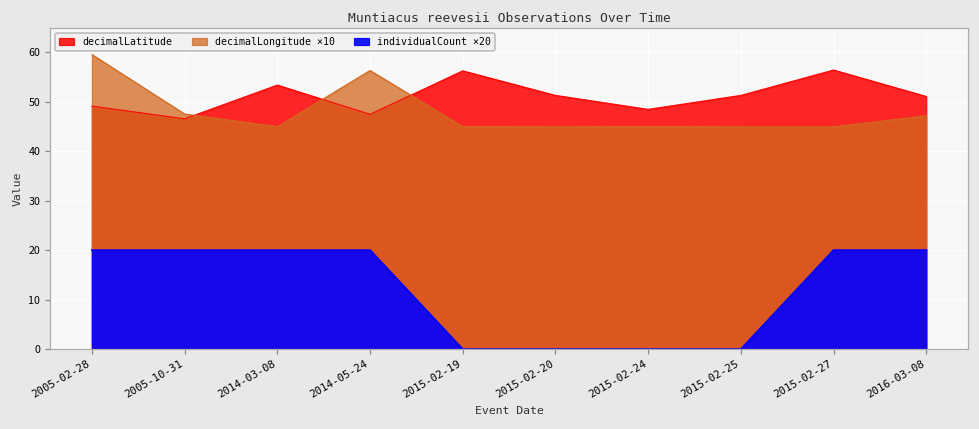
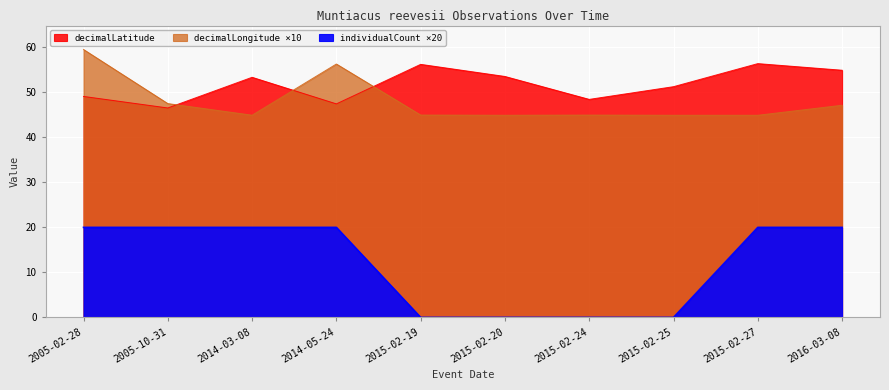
  {
    "decimalLatitude": {
      "2005-02-28": 49,
      "2005-10-31": 47,
      "2014-03-08": 53,
      "2014-05-24": 47,
      "2015-02-19": 56,
-     "2015-02-20": 51,
+     "2015-02-20": 54,
      "2015-02-24": 48,
      "2015-02-25": 51,
      "2015-02-27": 56,
-     "2016-03-08": 51
+     "2016-03-08": 55
    },
    "decimalLongitude ×10": {
      "2005-02-28": 60,
      "2005-10-31": 48,
      "2014-03-08": 45,
      "2014-05-24": 56,
      "2015-02-19": 45,
      "2015-02-20": 45,
      "2015-02-24": 45,
      "2015-02-25": 45,
      "2015-02-27": 45,
      "2016-03-08": 47
    },
    "individualCount ×20": {
      "2005-02-28": 20,
      "2005-10-31": 20,
      "2014-03-08": 20,
      "2014-05-24": 20,
      "2015-02-19": 0,
      "2015-02-20": 0,
      "2015-02-24": 0,
      "2015-02-25": 0,
      "2015-02-27": 20,
      "2016-03-08": 20
    }
  }
